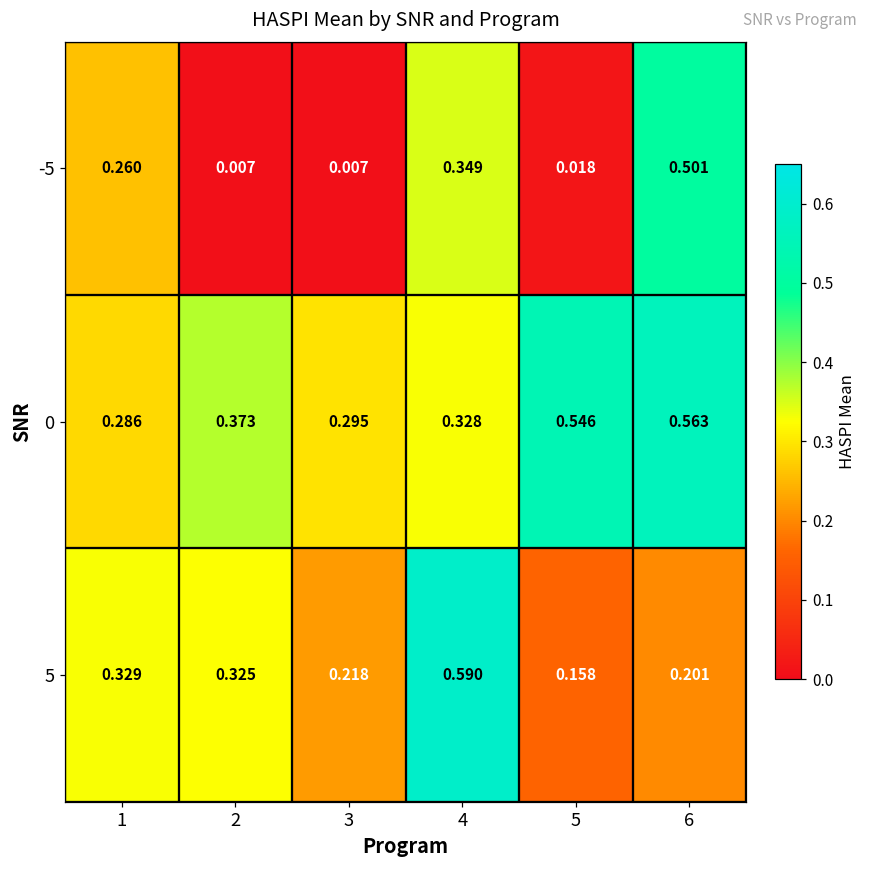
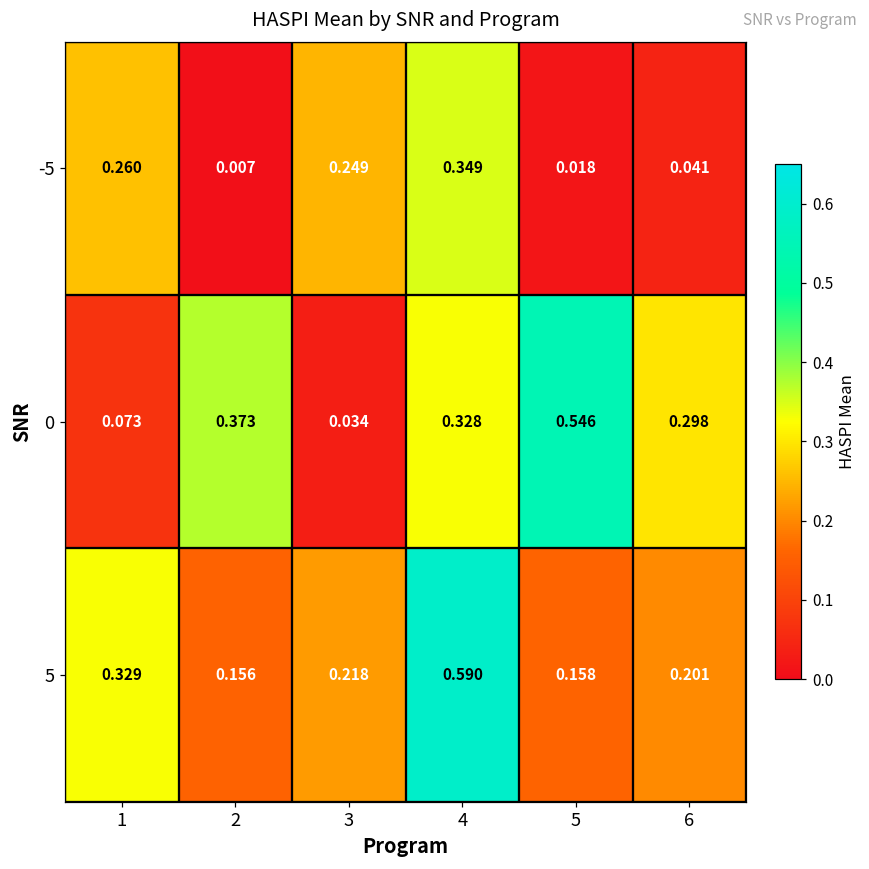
  {
    "-5": {
      "1": 0.260,
      "2": 0.007,
-     "3": 0.007,
+     "3": 0.249,
      "4": 0.349,
      "5": 0.018,
-     "6": 0.501
+     "6": 0.041
    },
    "0": {
-     "1": 0.286,
+     "1": 0.073,
      "2": 0.373,
-     "3": 0.295,
+     "3": 0.034,
      "4": 0.328,
      "5": 0.546,
-     "6": 0.563
+     "6": 0.298
    },
    "5": {
      "1": 0.329,
-     "2": 0.325,
+     "2": 0.156,
      "3": 0.218,
      "4": 0.590,
      "5": 0.158,
      "6": 0.201
    }
  }
